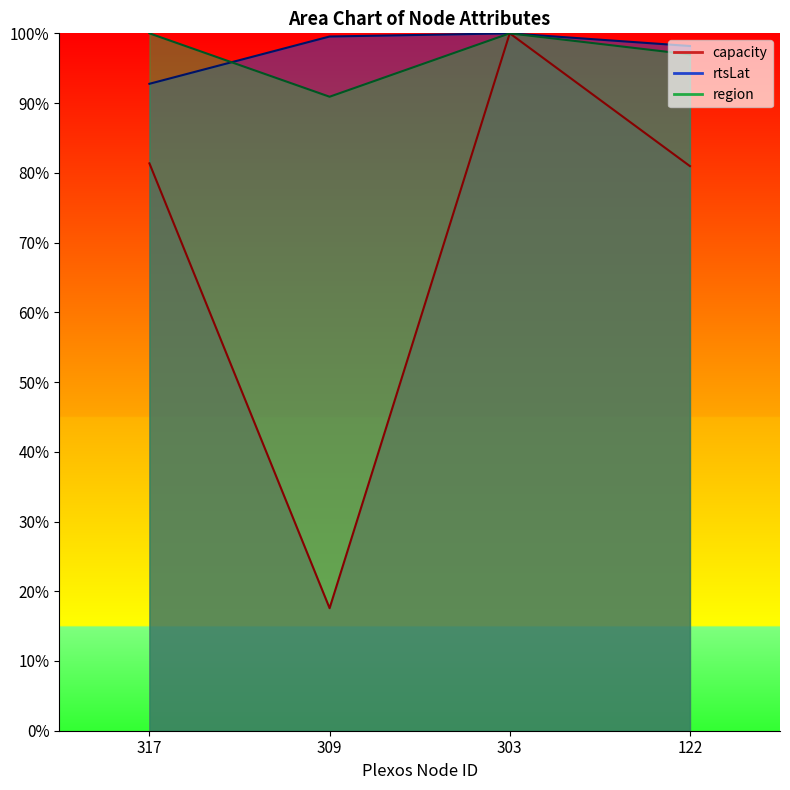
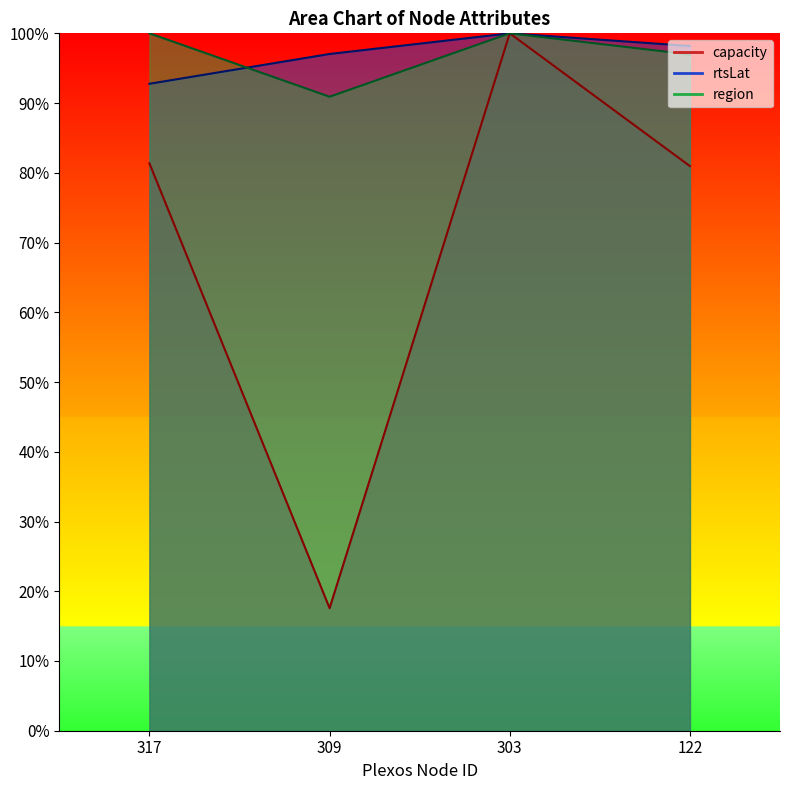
  {
    "capacity": {
      "317": "81%",
      "309": "18%",
      "122": "81%"
    },
    "rtsLat": {
      "317": "93%",
-     "309": "100%"
+     "309": "97%"
    },
    "region": {
      "317": "100%",
      "309": "91%"
    }
  }
